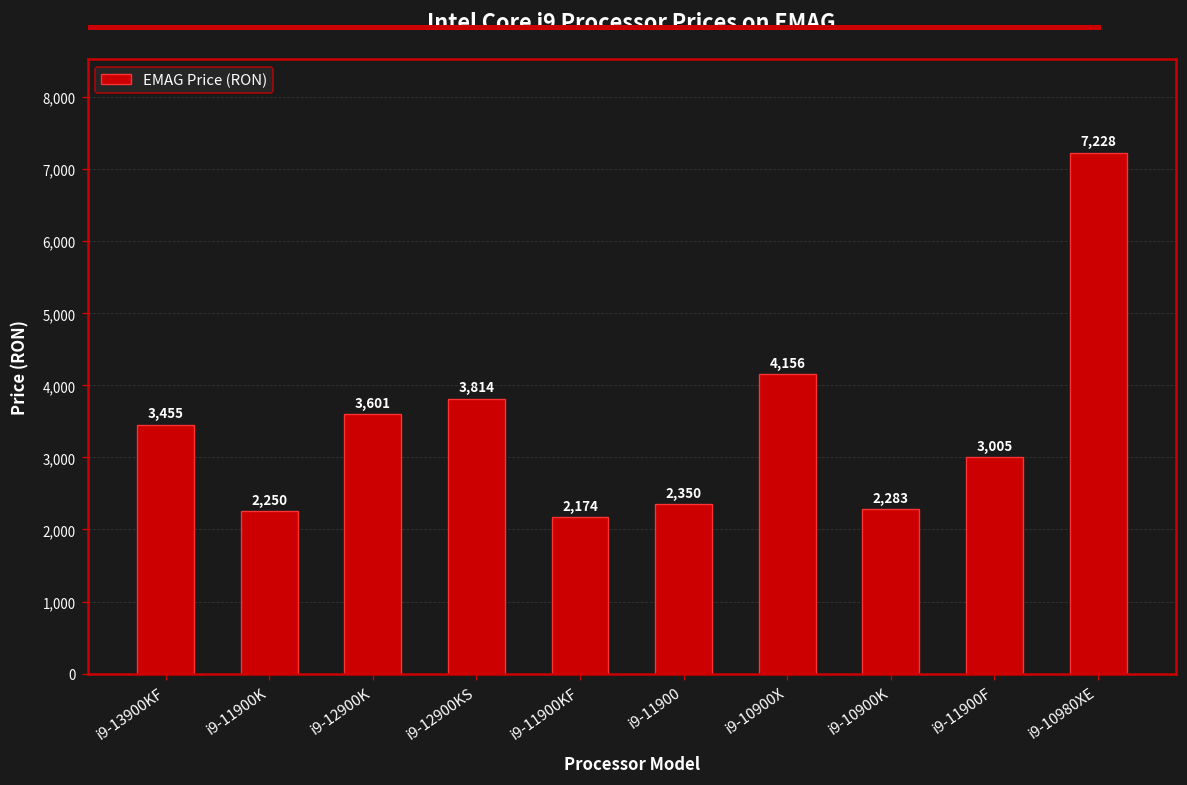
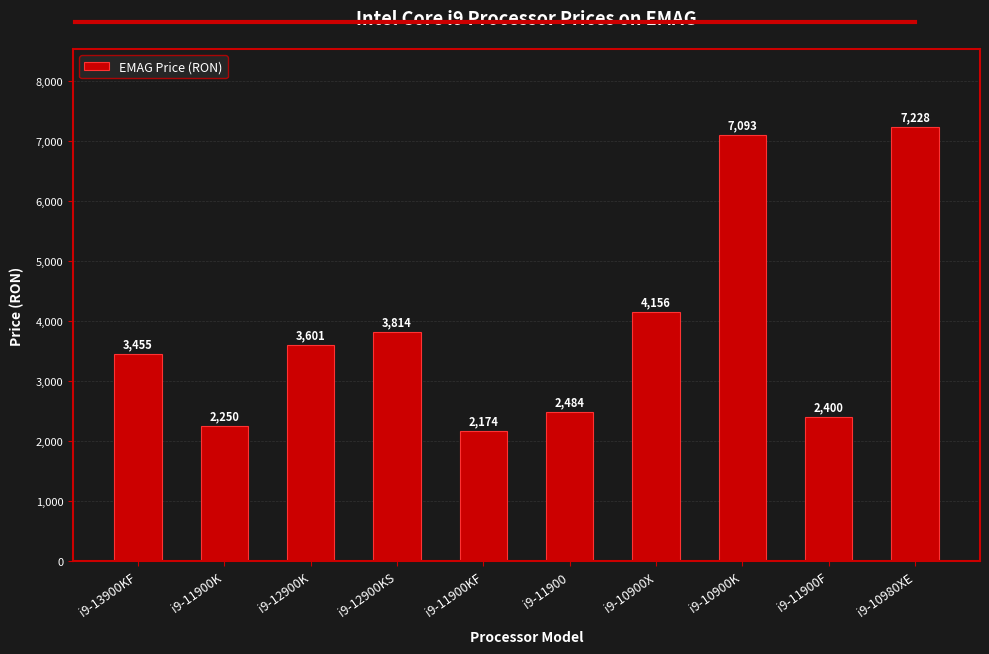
  {
    "i9-13900KF": "3,455",
    "i9-11900K": "2,250",
    "i9-12900K": "3,601",
    "i9-12900KS": "3,814",
    "i9-11900KF": "2,174",
-   "i9-11900": "2,350",
+   "i9-11900": "2,484",
    "i9-10900X": "4,156",
-   "i9-10900K": "2,283",
-   "i9-11900F": "3,005",
+   "i9-10900K": "7,093",
+   "i9-11900F": "2,400",
    "i9-10980XE": "7,228"
  }
